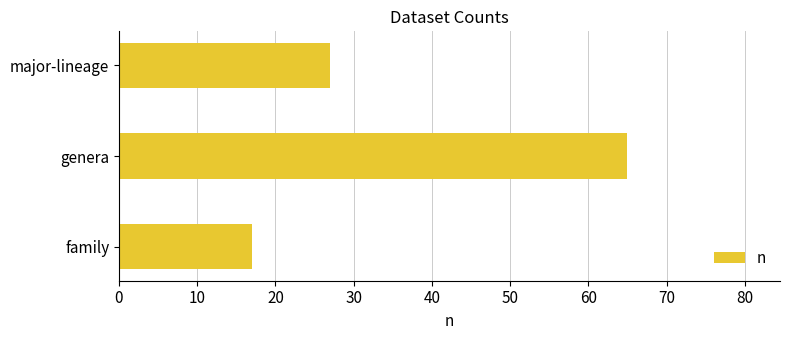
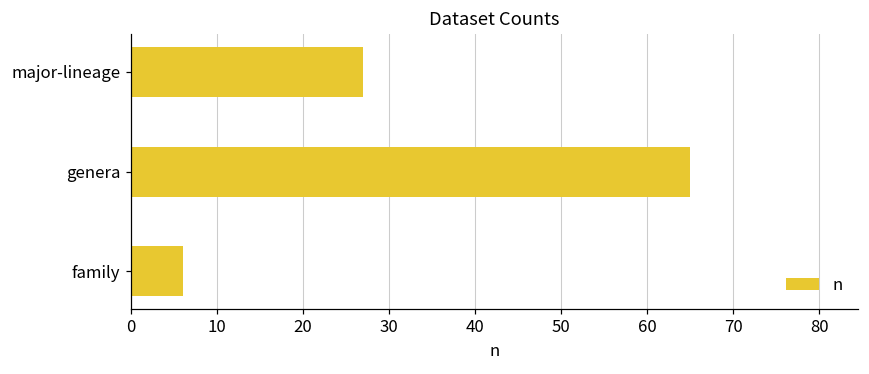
  {
    "major-lineage": 27,
    "genera": 65,
-   "family": 17
+   "family": 6
  }
